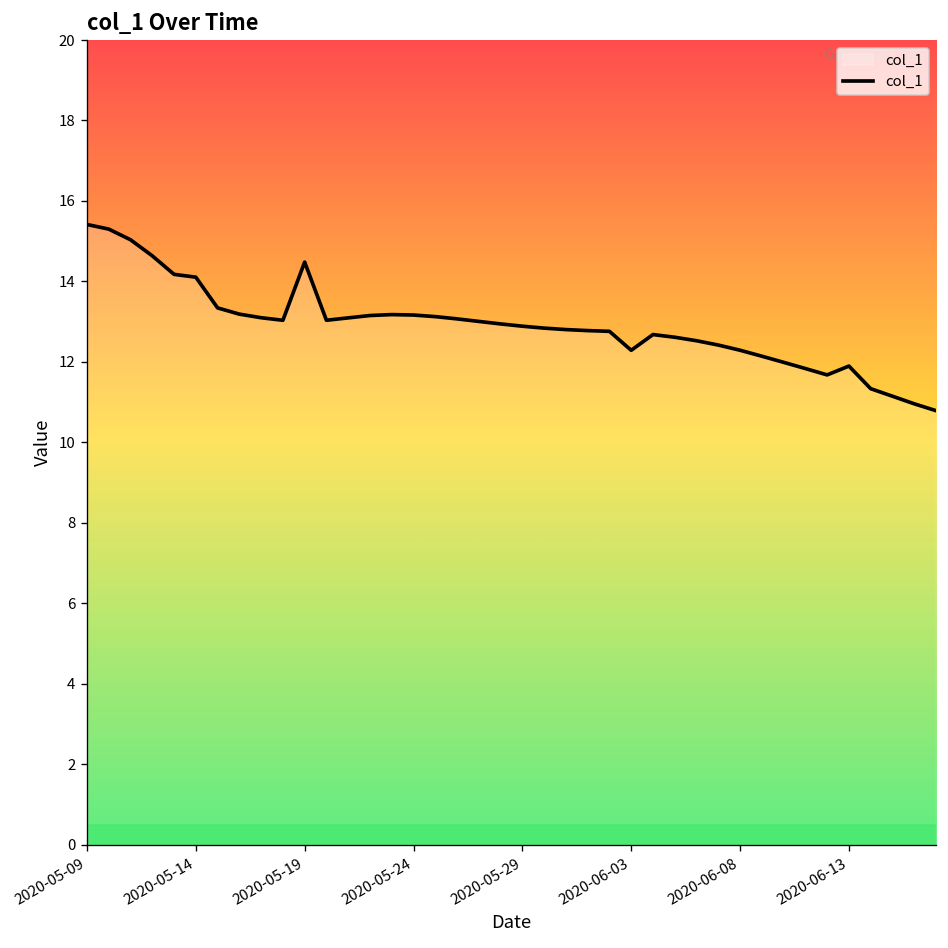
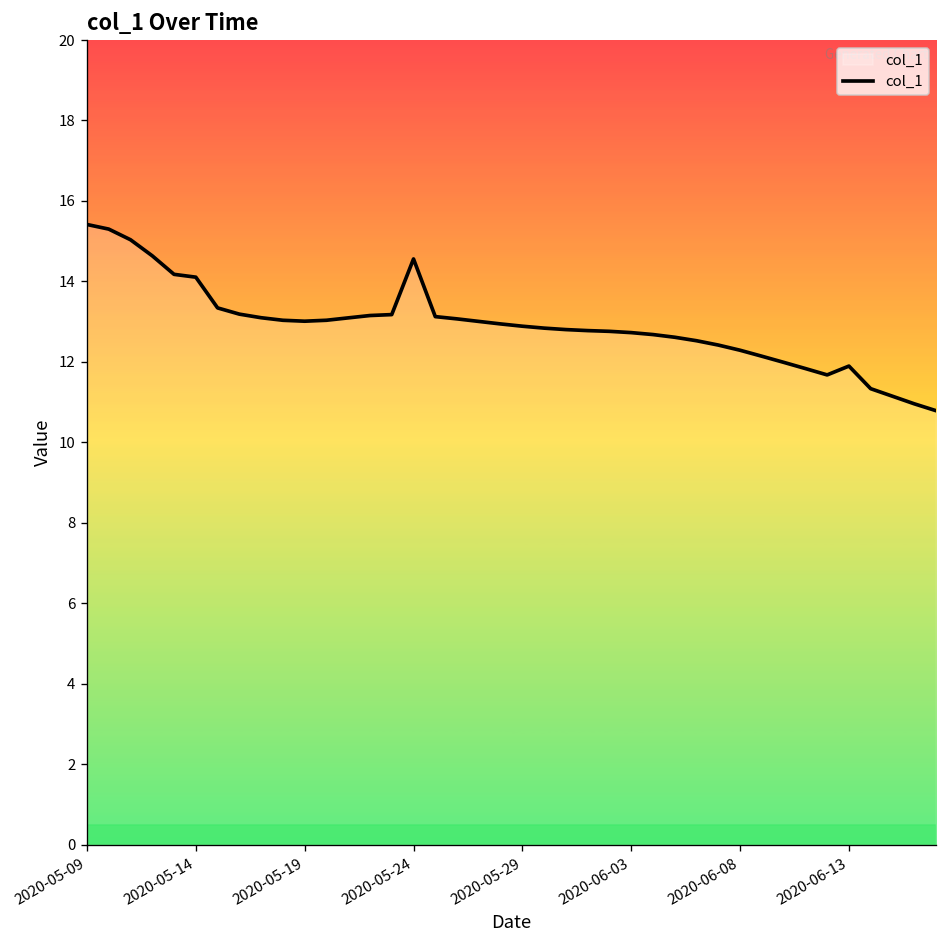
  {
    "2020-05-09": 15.4,
    "2020-05-14": 14.1,
-   "2020-05-19": 14.5,
-   "2020-05-24": 13.2,
+   "2020-05-19": 13.0,
+   "2020-05-24": 14.6,
    "2020-05-29": 12.9,
-   "2020-06-03": 12.3,
+   "2020-06-03": 12.7,
    "2020-06-08": 12.3,
    "2020-06-13": 11.9
  }
